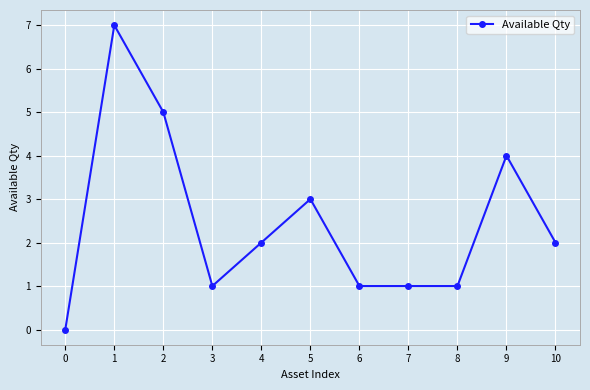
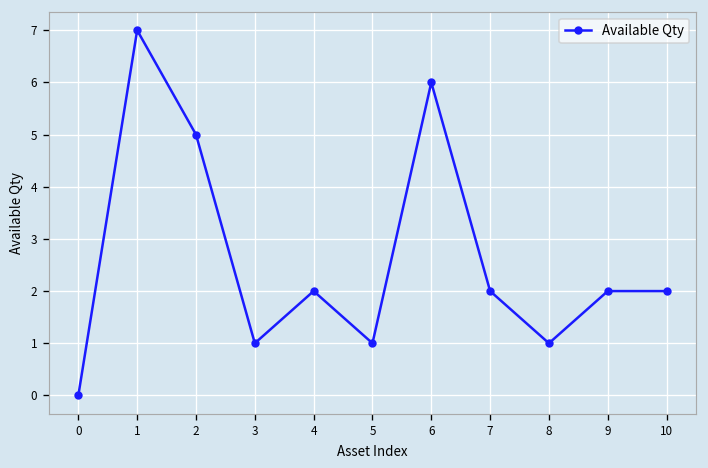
  {
    "0": 0,
    "1": 7,
    "2": 5,
    "3": 1,
    "4": 2,
-   "5": 3,
-   "6": 1,
-   "7": 1,
+   "5": 1,
+   "6": 6,
+   "7": 2,
    "8": 1,
-   "9": 4,
+   "9": 2,
    "10": 2
  }
